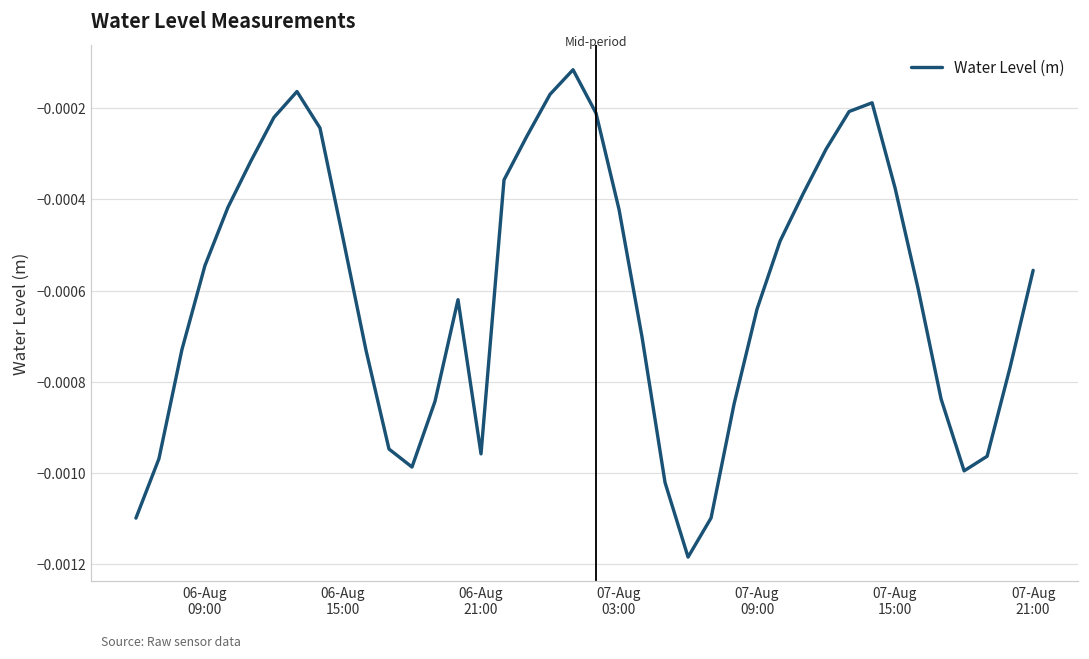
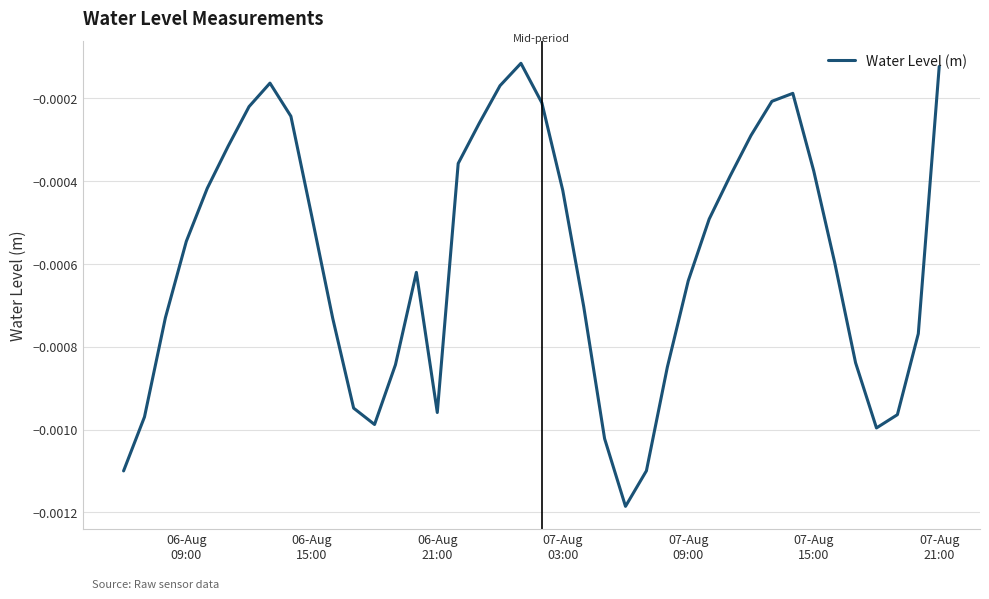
  {
    "06-Aug 09:00": -0.00055,
    "06-Aug 15:00": -0.00048,
    "06-Aug 21:00": -0.00096,
    "07-Aug 03:00": -0.00042,
    "07-Aug 09:00": -0.00064,
    "07-Aug 15:00": -0.00038,
-   "07-Aug 21:00": -0.00056
+   "07-Aug 21:00": -0.00012
  }
